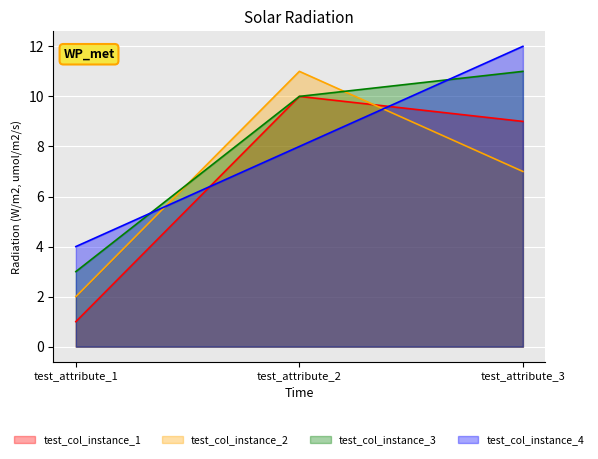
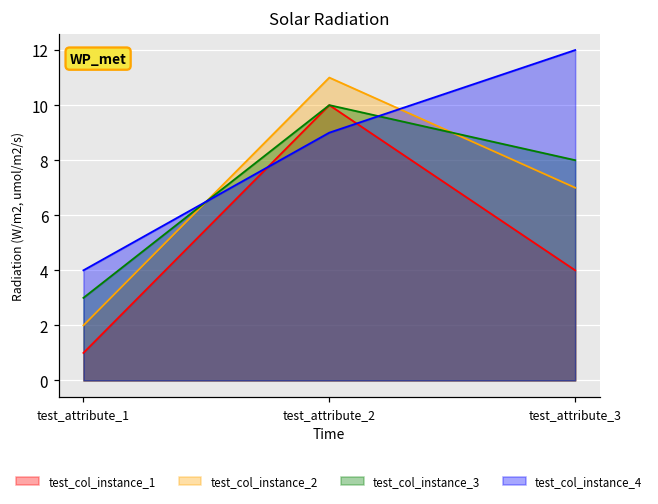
  {
    "test_col_instance_1": {
      "test_attribute_1": 1,
-     "test_attribute_3": 9
+     "test_attribute_3": 4
    },
    "test_col_instance_2": {
      "test_attribute_1": 2,
      "test_attribute_2": 11,
      "test_attribute_3": 7
    },
    "test_col_instance_3": {
      "test_attribute_1": 3,
-     "test_attribute_3": 11
+     "test_attribute_3": 8
    },
    "test_col_instance_4": {
      "test_attribute_1": 4,
-     "test_attribute_2": 8,
+     "test_attribute_2": 9,
      "test_attribute_3": 12
    }
  }
